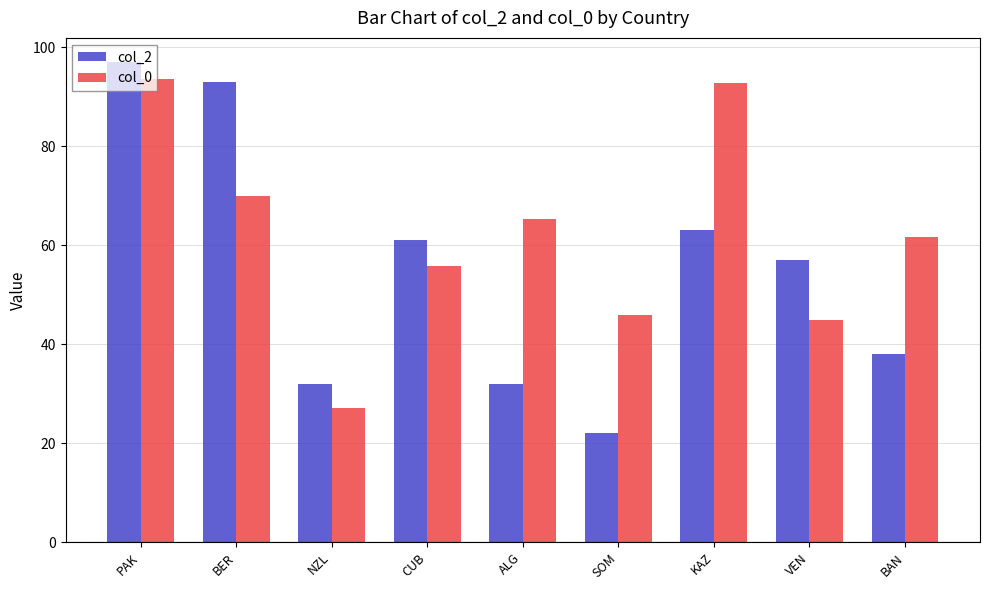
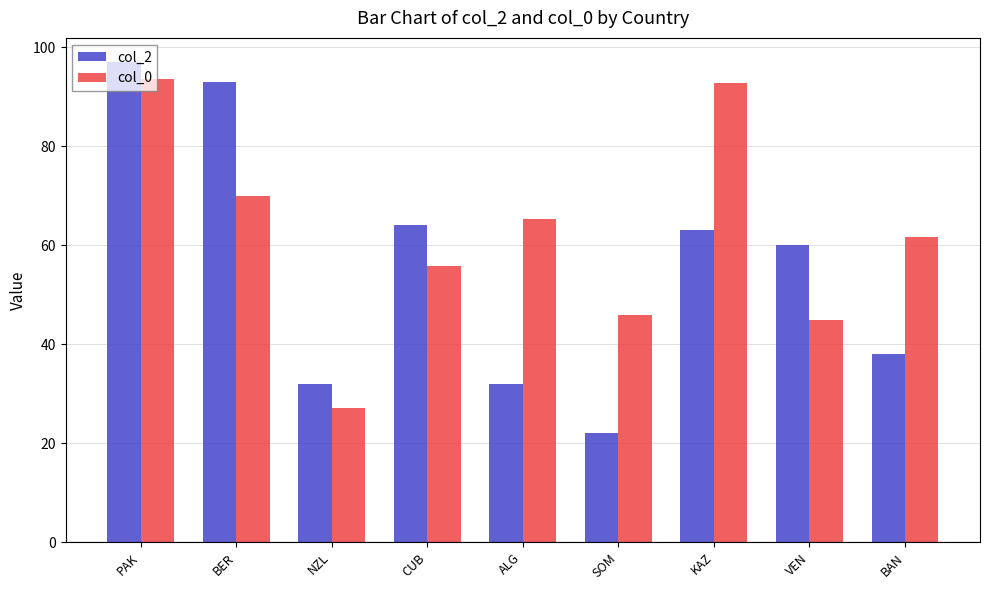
  {
    "col_2": {
      "BER": 93,
      "NZL": 32,
-     "CUB": 61,
+     "CUB": 64,
      "ALG": 32,
      "SOM": 22,
      "KAZ": 63,
-     "VEN": 57,
+     "VEN": 60,
      "BAN": 38
    },
    "col_0": {
      "BER": 70,
      "NZL": 27,
      "CUB": 56,
      "ALG": 65,
      "SOM": 46,
      "KAZ": 93,
      "VEN": 45,
      "BAN": 62
    }
  }
